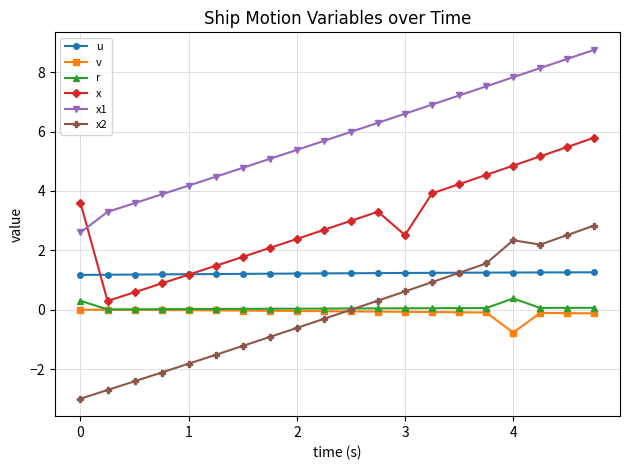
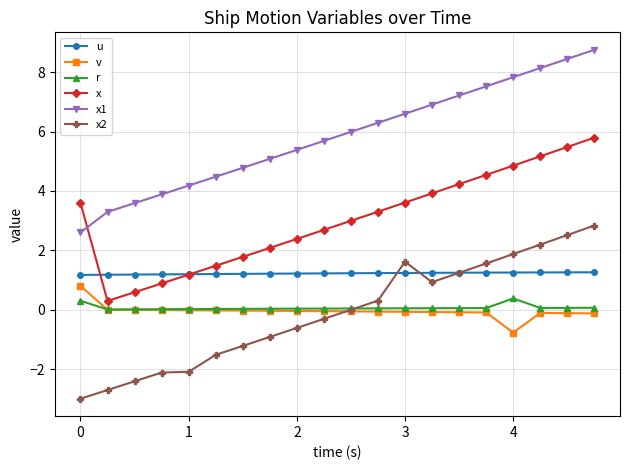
  {
    "u": {
      "0": 1.2,
      "2": 1.2,
      "3": 1.2,
      "4": 1.3
    },
    "v": {
-     "0": 0.0,
+     "0": 0.8,
      "3": -0.1,
      "4": -0.8
    },
    "r": {
      "0": 0.3,
      "3": 0.0,
      "4": 0.4
    },
    "x": {
      "0": 3.6,
      "2": 2.4,
-     "3": 2.5,
+     "3": 3.6,
      "4": 4.9
    },
    "x1": {
      "0": 2.6,
      "1": 4.2,
      "2": 5.4,
      "3": 6.6,
      "4": 7.8
    },
    "x2": {
      "0": -3.0,
-     "1": -1.8,
+     "1": -2.1,
      "2": -0.6,
-     "3": 0.6,
-     "4": 2.3
+     "3": 1.6,
+     "4": 1.9
    }
  }
